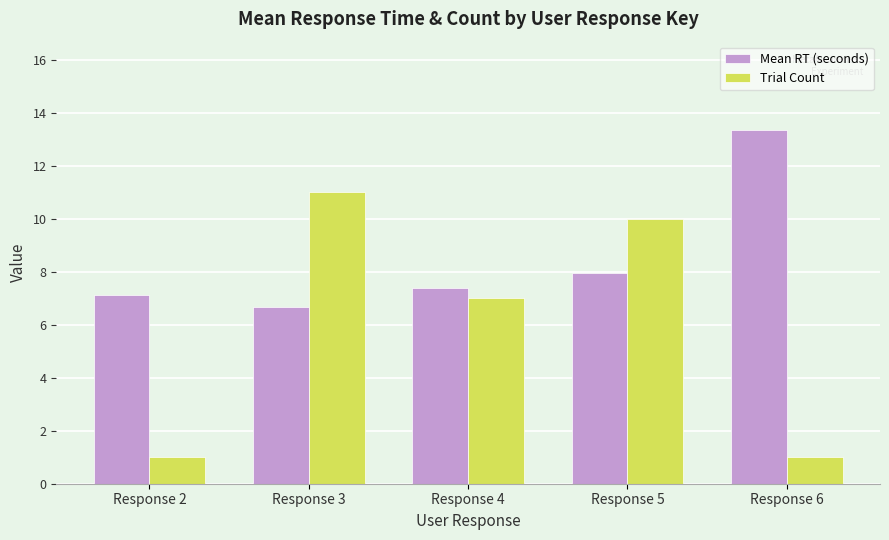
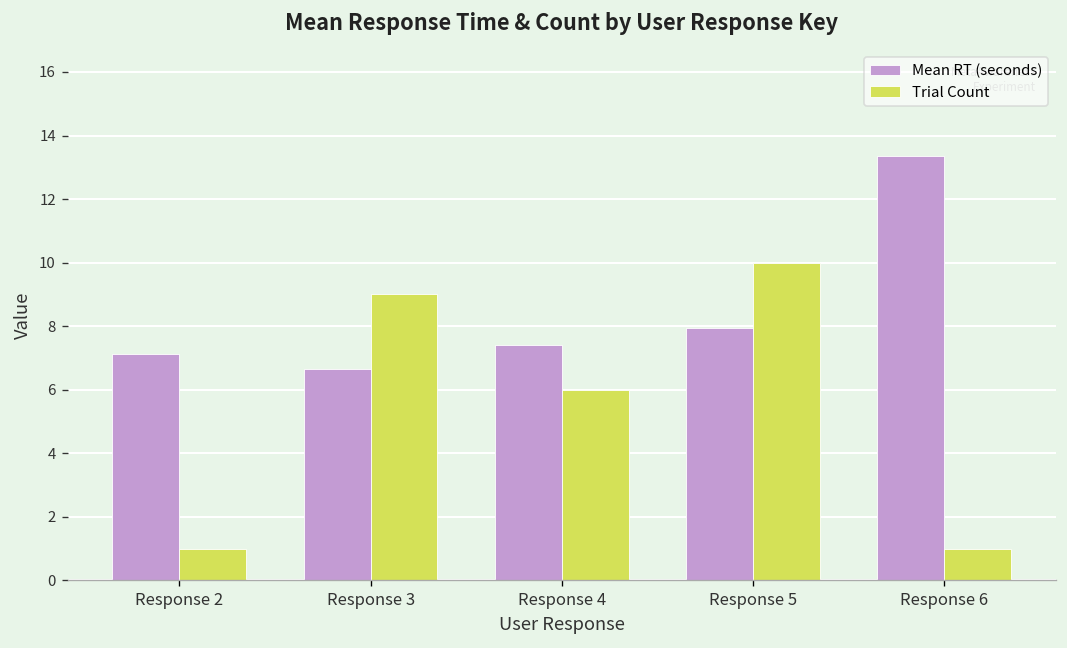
  {
    "Mean RT (seconds)": {
      "Response 2": 7.1,
      "Response 3": 6.7,
      "Response 4": 7.4,
      "Response 5": 8,
      "Response 6": 13.4
    },
    "Trial Count": {
      "Response 2": 1,
-     "Response 3": 11,
-     "Response 4": 7,
+     "Response 3": 9,
+     "Response 4": 6,
      "Response 5": 10,
      "Response 6": 1
    }
  }
